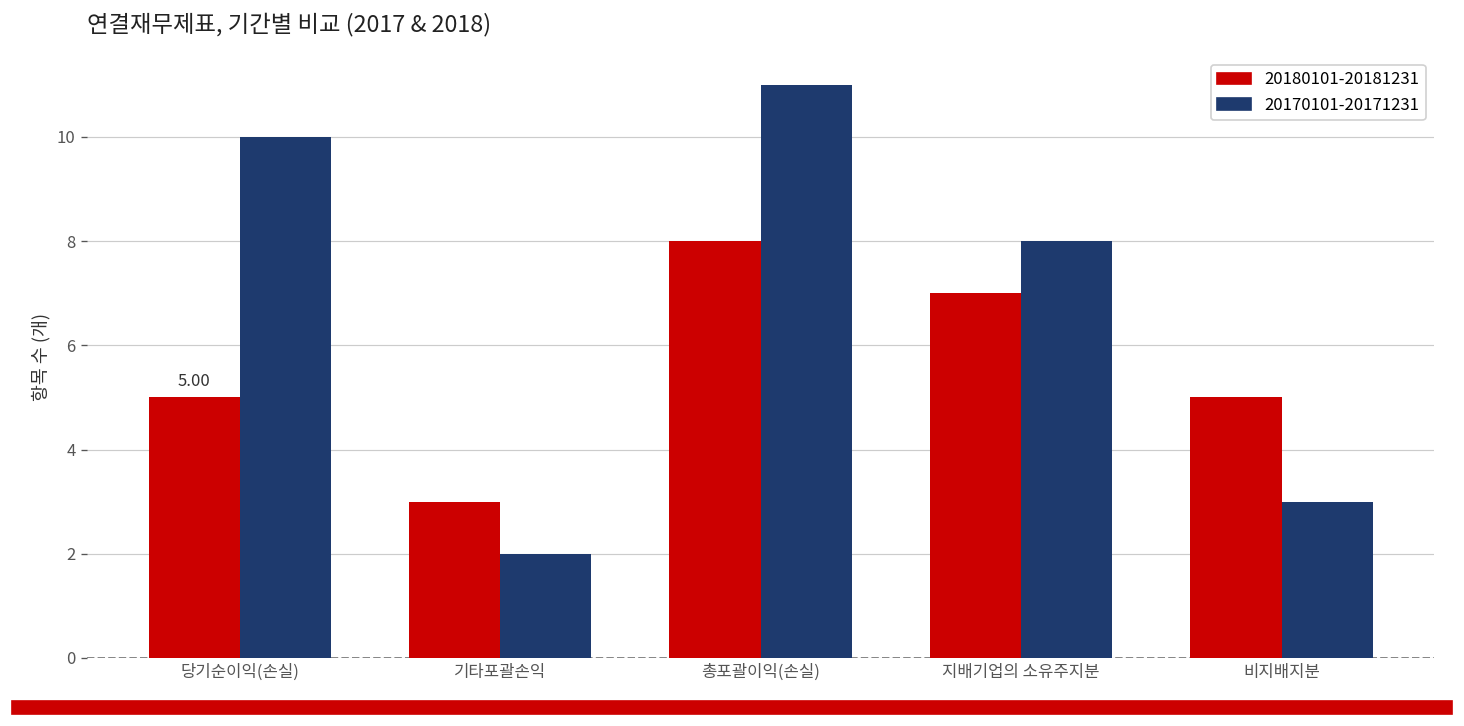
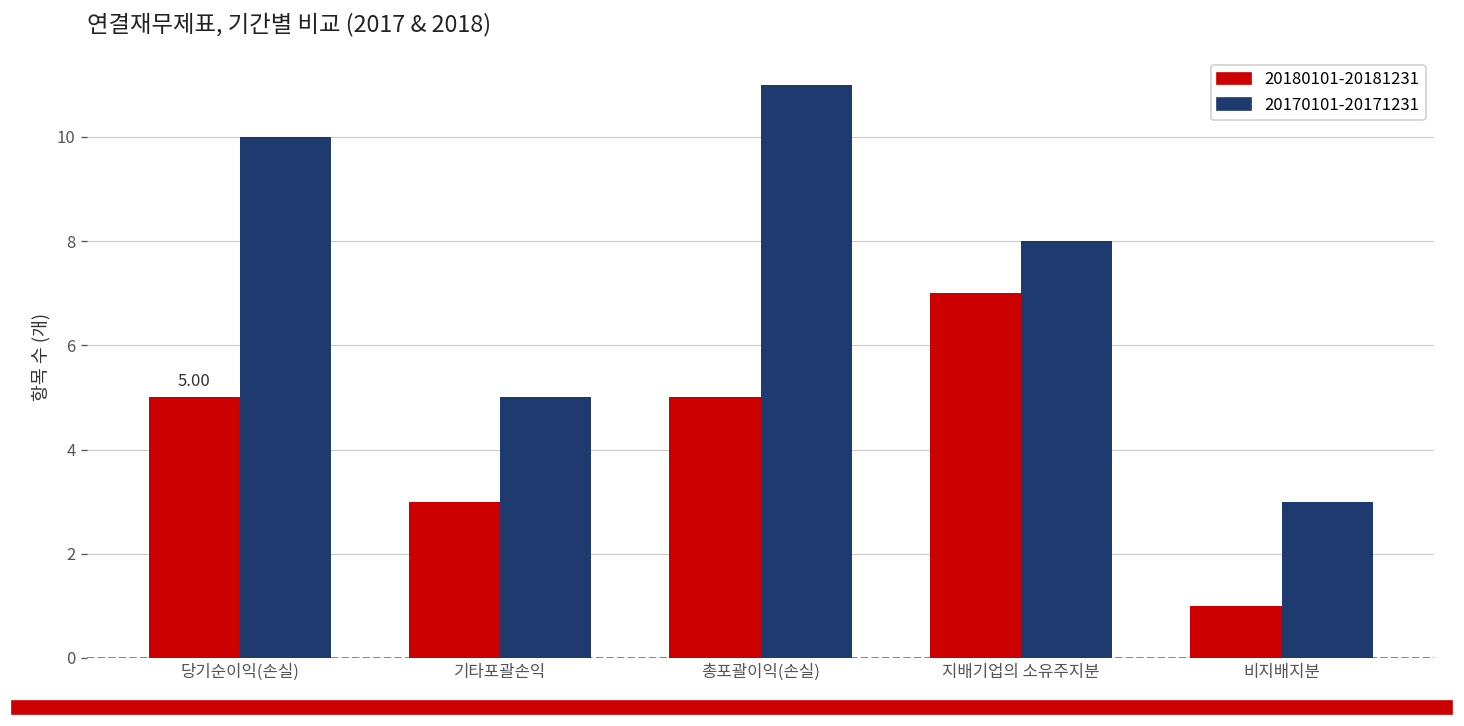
  {
    "20180101-20181231": {
      "기타포괄손익": 3,
-     "총포괄이익(손실)": 8,
+     "총포괄이익(손실)": 5,
      "지배기업의 소유주지분": 7,
-     "비지배지분": 5
+     "비지배지분": 1
    },
    "20170101-20171231": {
      "당기순이익(손실)": 10,
-     "기타포괄손익": 2,
+     "기타포괄손익": 5,
      "총포괄이익(손실)": 11,
      "지배기업의 소유주지분": 8,
      "비지배지분": 3
    }
  }
